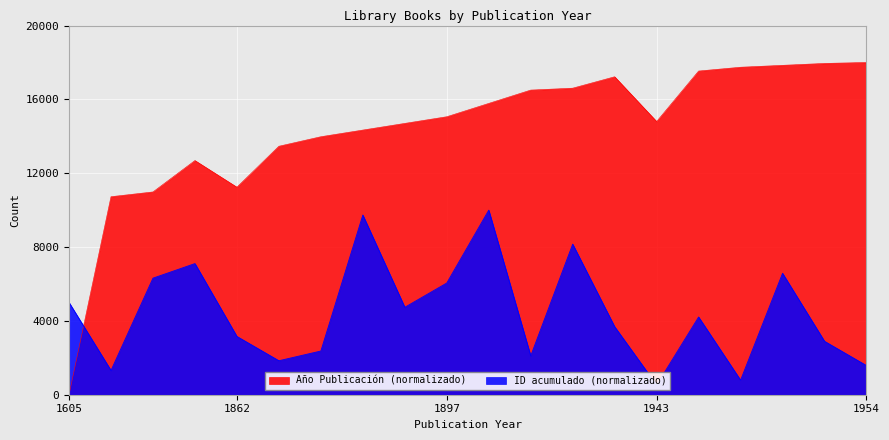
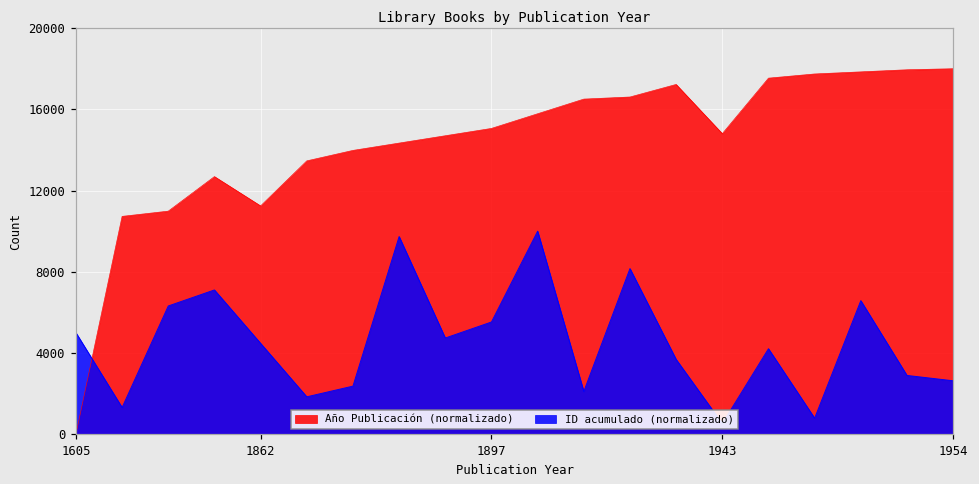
  {
    "Año Publicación (normalizado)": {
      "1605": 0,
      "1862": 11200,
      "1897": 15100,
      "1943": 14800,
      "1954": 18000
    },
    "ID acumulado (normalizado)": {
      "1605": 5000,
-     "1862": 3200,
-     "1897": 6100,
-     "1954": 1600
+     "1862": 4500,
+     "1897": 5500,
+     "1954": 2600
    }
  }
